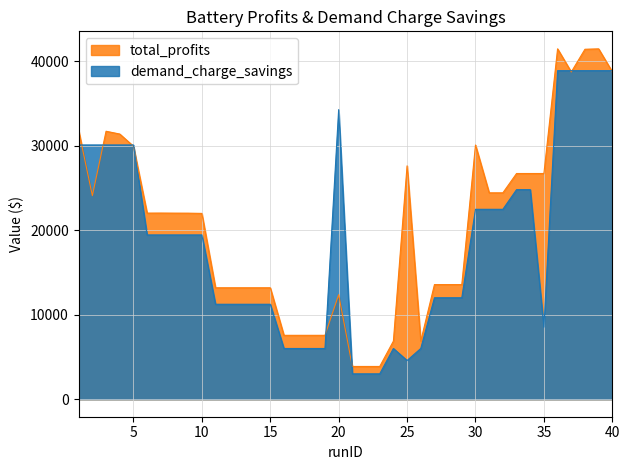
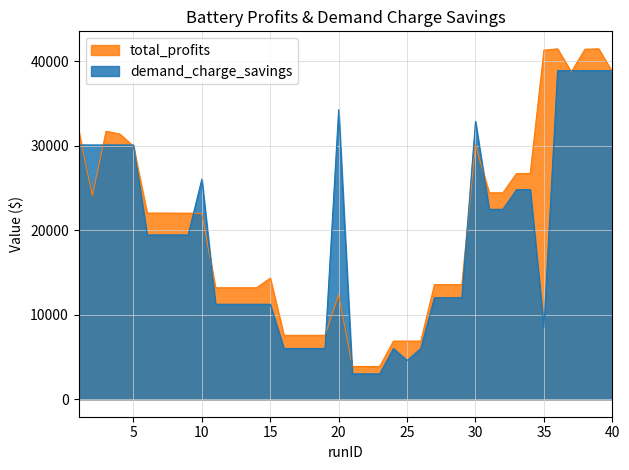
  {
    "total_profits": {
      "10": 22000,
-     "15": 13000,
+     "15": 14000,
      "20": 12000,
-     "25": 28000,
+     "25": 7000,
      "30": 30000,
-     "35": 27000
+     "35": 41000
    },
    "demand_charge_savings": {
-     "10": 19000,
+     "10": 26000,
      "15": 11000,
      "20": 34000,
      "25": 5000,
-     "30": 22000,
+     "30": 33000,
      "35": 9000
    }
  }
